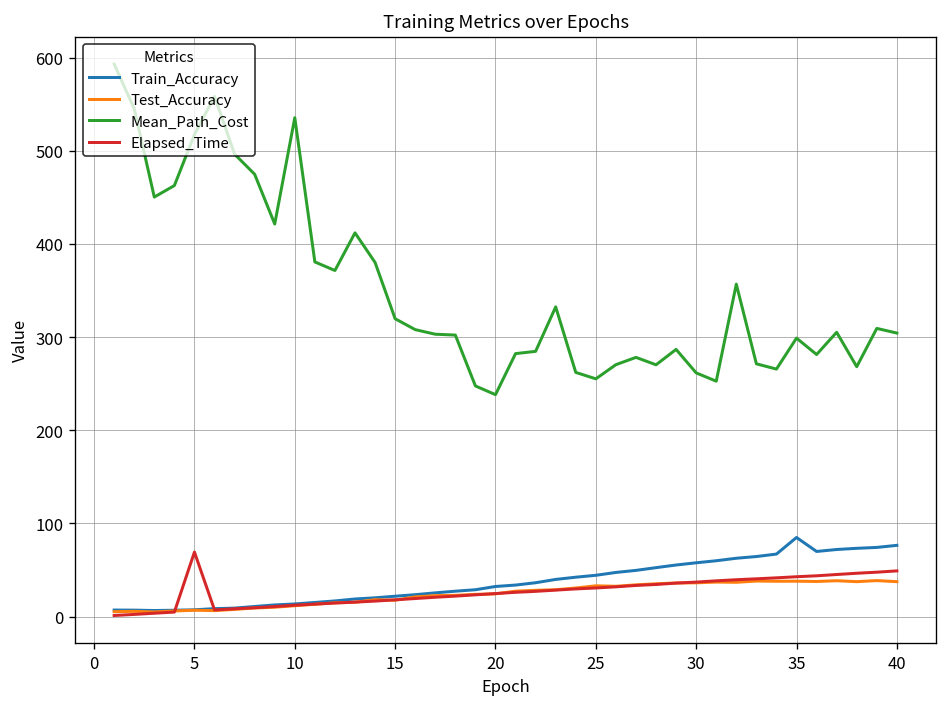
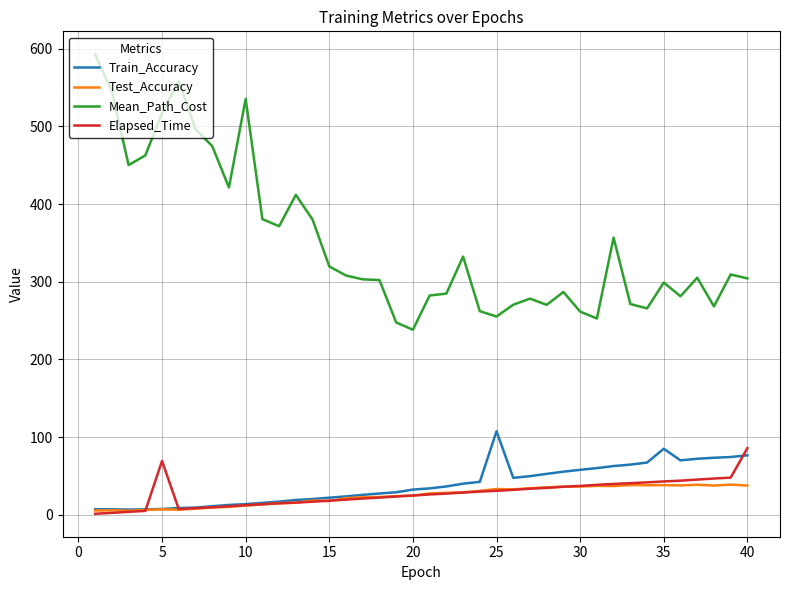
  {
    "Train_Accuracy": {
      "15": 20,
      "20": 30,
-     "25": 40,
+     "25": 110,
      "30": 60,
      "35": 80,
      "40": 80
    },
    "Test_Accuracy": {
      "35": 40,
      "40": 40
    },
    "Mean_Path_Cost": {
      "10": 540,
      "15": 320,
      "20": 240,
      "25": 260,
      "30": 260,
      "35": 300,
      "40": 300
    },
    "Elapsed_Time": {
      "5": 70,
      "35": 40,
-     "40": 50
+     "40": 90
    }
  }
